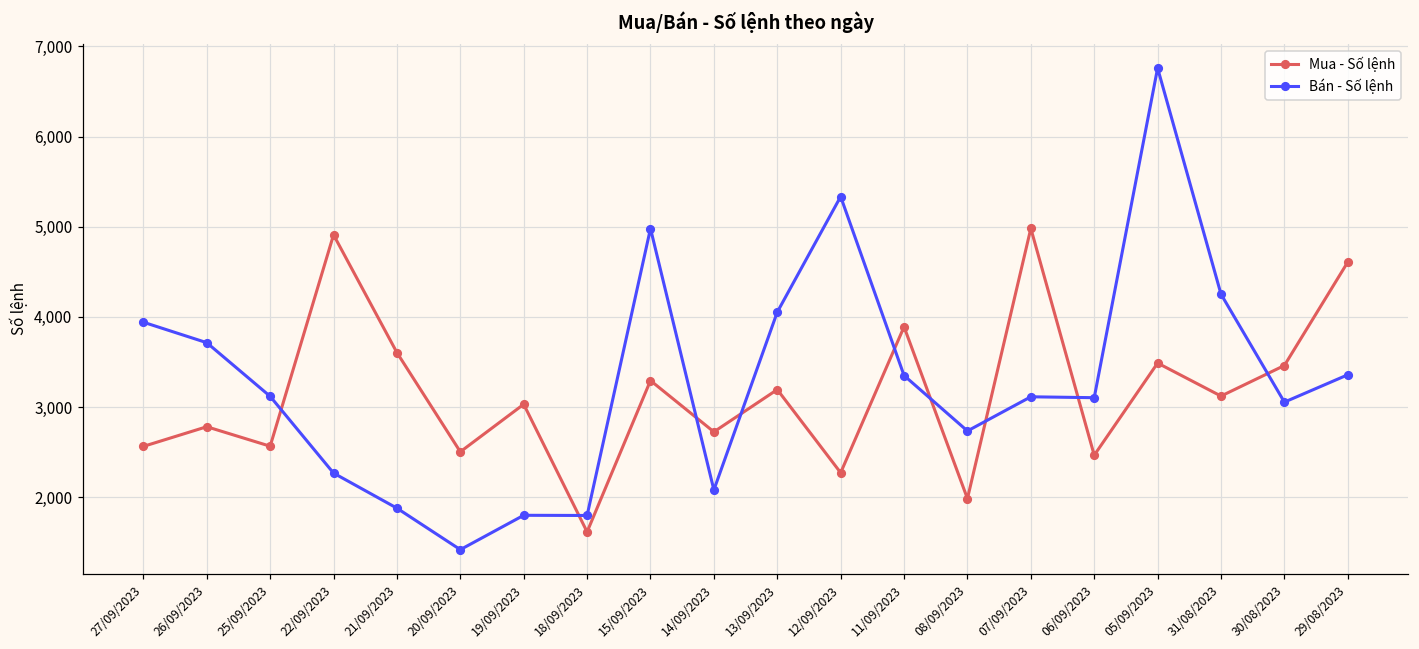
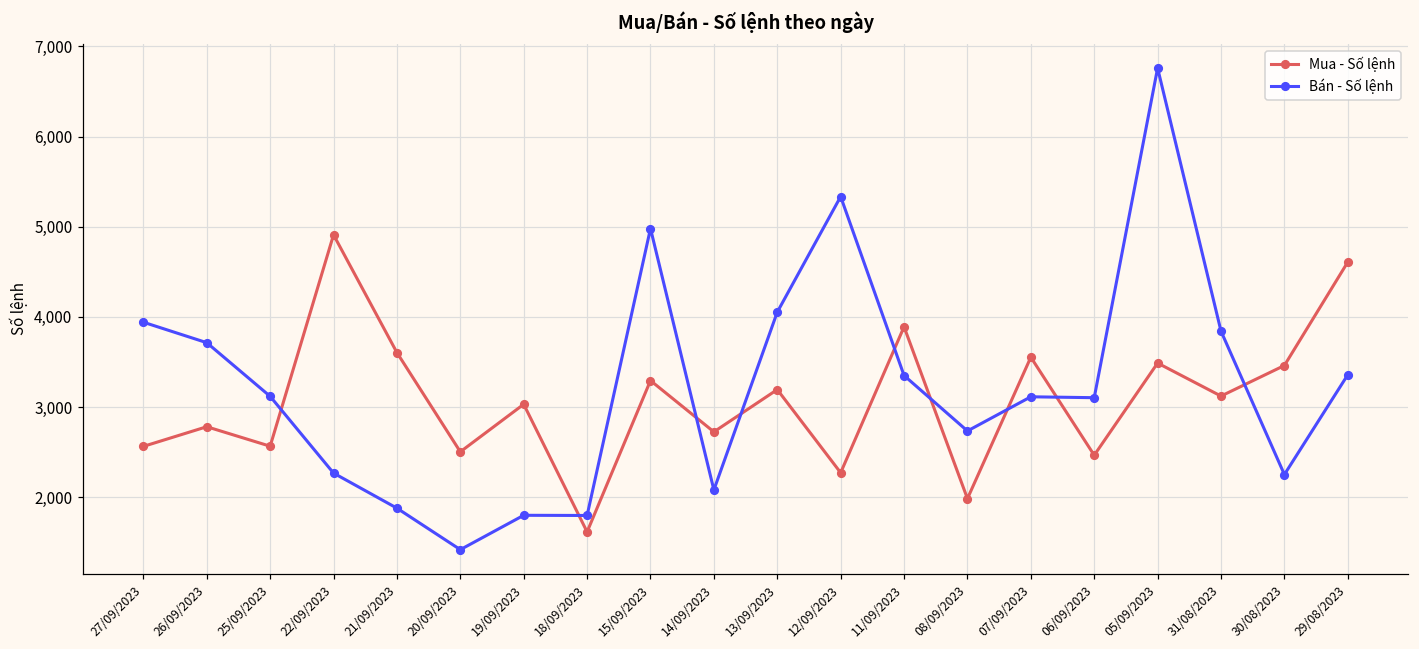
  {
    "Mua - Số lệnh": {
      "27/09/2023": "2,600",
      "26/09/2023": "2,800",
      "25/09/2023": "2,600",
      "22/09/2023": "4,900",
      "21/09/2023": "3,600",
      "20/09/2023": "2,500",
      "19/09/2023": "3,000",
      "18/09/2023": "1,600",
      "15/09/2023": "3,300",
      "14/09/2023": "2,700",
      "13/09/2023": "3,200",
      "12/09/2023": "2,300",
      "11/09/2023": "3,900",
      "08/09/2023": "2,000",
-     "07/09/2023": "5,000",
+     "07/09/2023": "3,600",
      "06/09/2023": "2,500",
      "05/09/2023": "3,500",
      "31/08/2023": "3,100",
      "30/08/2023": "3,500",
      "29/08/2023": "4,600"
    },
    "Bán - Số lệnh": {
      "27/09/2023": "3,900",
      "26/09/2023": "3,700",
      "25/09/2023": "3,100",
      "22/09/2023": "2,300",
      "21/09/2023": "1,900",
      "20/09/2023": "1,400",
      "19/09/2023": "1,800",
      "18/09/2023": "1,800",
      "15/09/2023": "5,000",
      "14/09/2023": "2,100",
      "13/09/2023": "4,100",
      "12/09/2023": "5,300",
      "11/09/2023": "3,400",
      "08/09/2023": "2,700",
      "07/09/2023": "3,100",
      "06/09/2023": "3,100",
      "05/09/2023": "6,800",
-     "31/08/2023": "4,300",
-     "30/08/2023": "3,100",
+     "31/08/2023": "3,800",
+     "30/08/2023": "2,300",
      "29/08/2023": "3,400"
    }
  }
